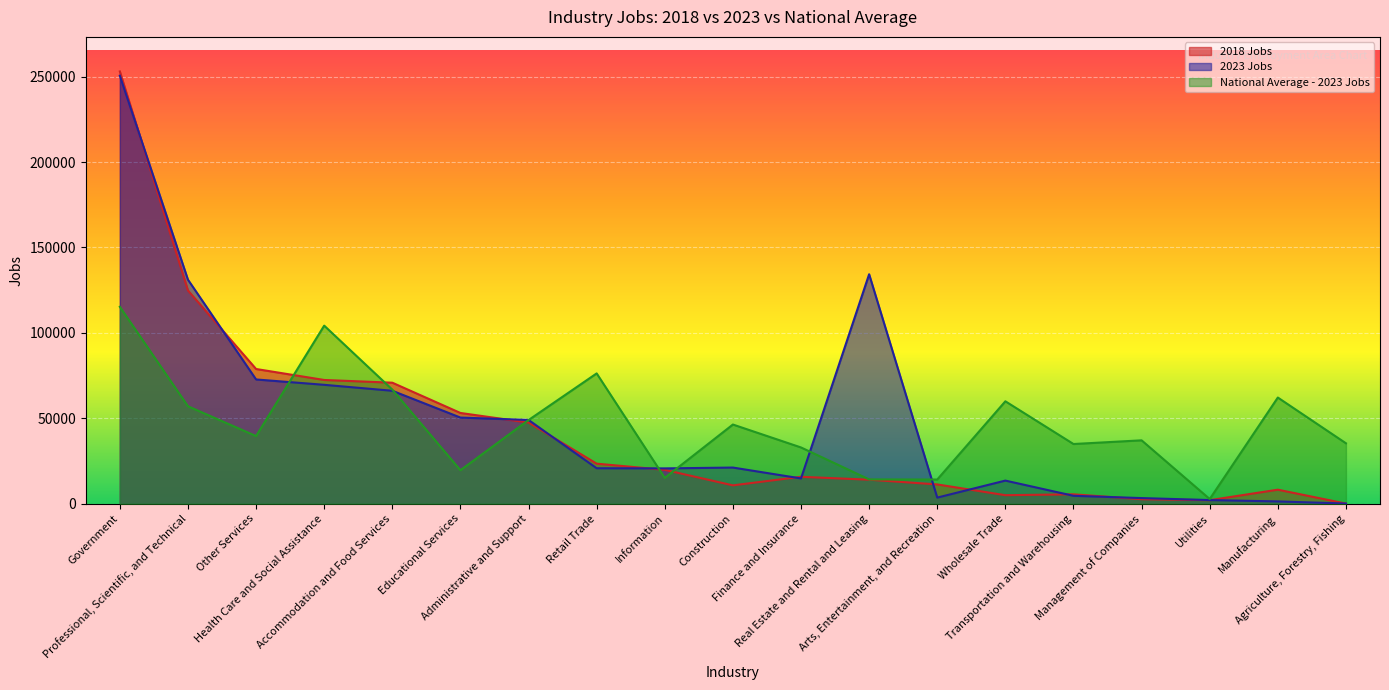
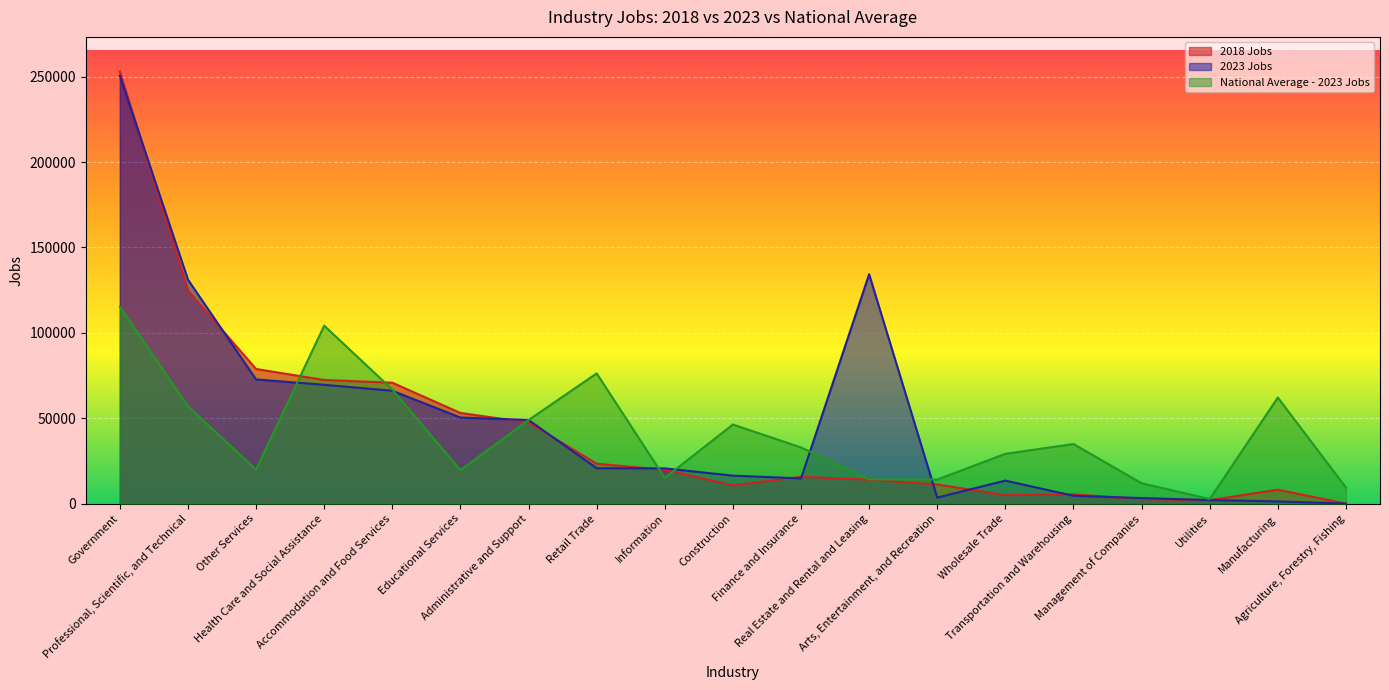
  {
    "2018 Jobs": {
      "Government": 253000,
      "Professional, Scientific, and Technical": 125000,
      "Other Services": 79000,
      "Health Care and Social Assistance": 72000,
      "Accommodation and Food Services": 71000,
      "Educational Services": 53000,
      "Administrative and Support": 47000,
      "Retail Trade": 23000,
      "Construction": 11000,
      "Arts, Entertainment, and Recreation": 11000,
      "Wholesale Trade": 5000,
      "Manufacturing": 8000
    },
    "2023 Jobs": {
      "Government": 251000,
      "Professional, Scientific, and Technical": 131000,
      "Other Services": 73000,
      "Health Care and Social Assistance": 70000,
      "Educational Services": 50000,
      "Retail Trade": 21000,
-     "Construction": 21000,
+     "Construction": 16000,
      "Real Estate and Rental and Leasing": 134000,
      "Arts, Entertainment, and Recreation": 4000,
      "Wholesale Trade": 14000,
      "Manufacturing": 1000
    },
    "National Average - 2023 Jobs": {
      "Government": 115000,
      "Professional, Scientific, and Technical": 57000,
-     "Other Services": 40000,
+     "Other Services": 20000,
      "Health Care and Social Assistance": 104000,
      "Educational Services": 20000,
      "Retail Trade": 76000,
      "Information": 15000,
      "Construction": 46000,
      "Finance and Insurance": 33000,
      "Arts, Entertainment, and Recreation": 14000,
-     "Wholesale Trade": 60000,
+     "Wholesale Trade": 29000,
      "Transportation and Warehousing": 35000,
-     "Management of Companies": 37000,
+     "Management of Companies": 12000,
      "Manufacturing": 62000,
-     "Agriculture, Forestry, Fishing": 35000
+     "Agriculture, Forestry, Fishing": 9000
    }
  }
